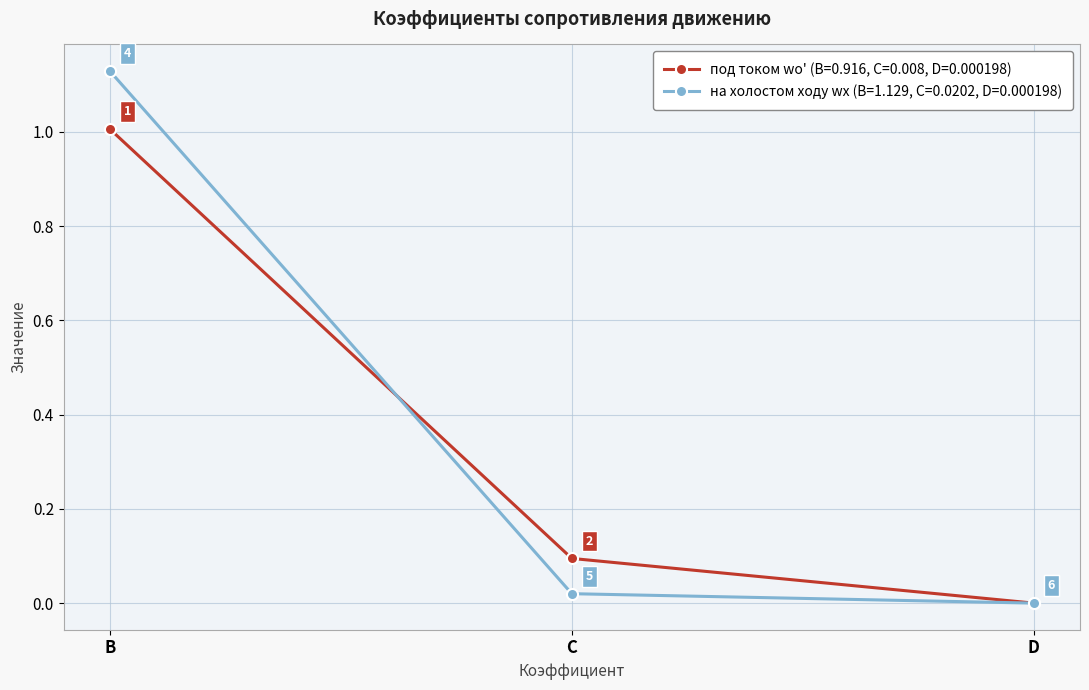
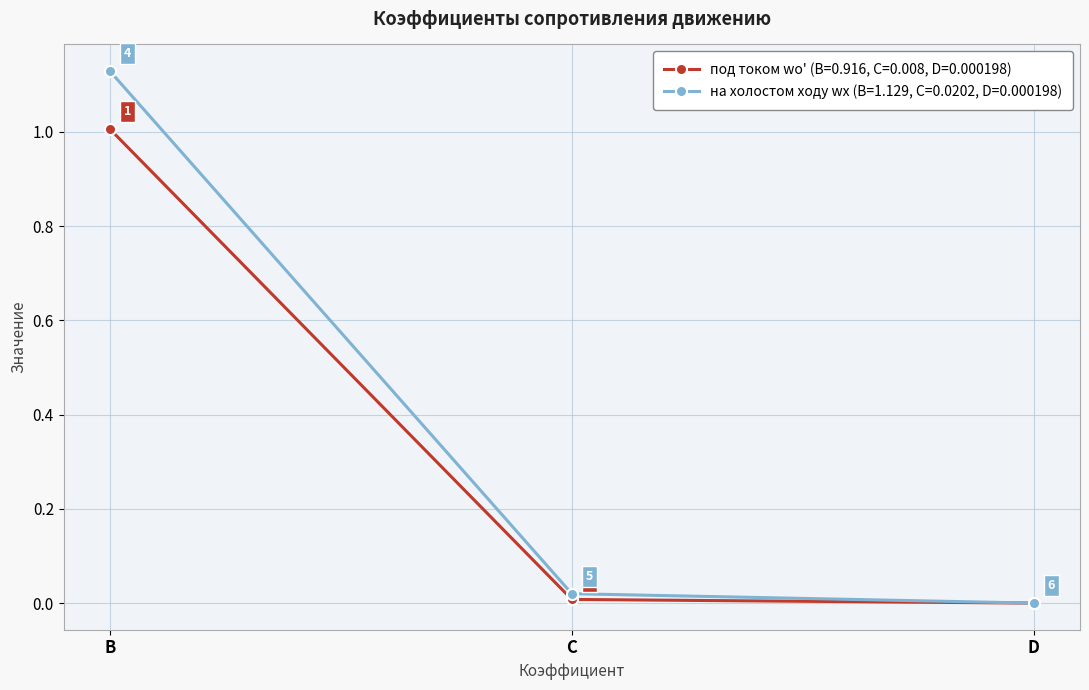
  {
    "под током wо' (B=0.916, C=0.008, D=0.000198)": {
-     "C": 0.10
+     "C": 0.01
    }
  }
